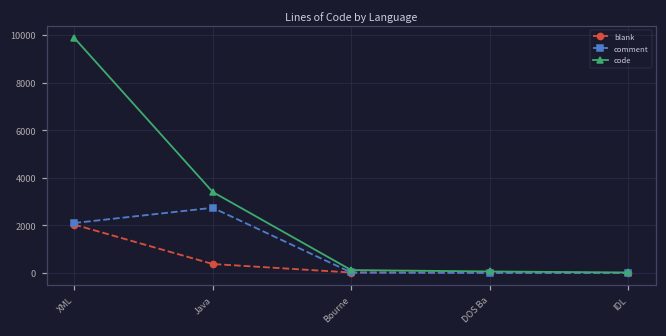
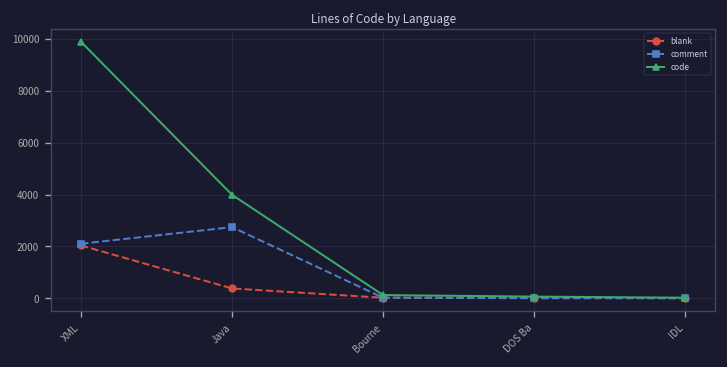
  {
    "blank": {
      "Java": 400
    },
    "comment": {
      "Java": 2700
    },
    "code": {
      "XML": 9900,
-     "Java": 3400
+     "Java": 4000
    }
  }
